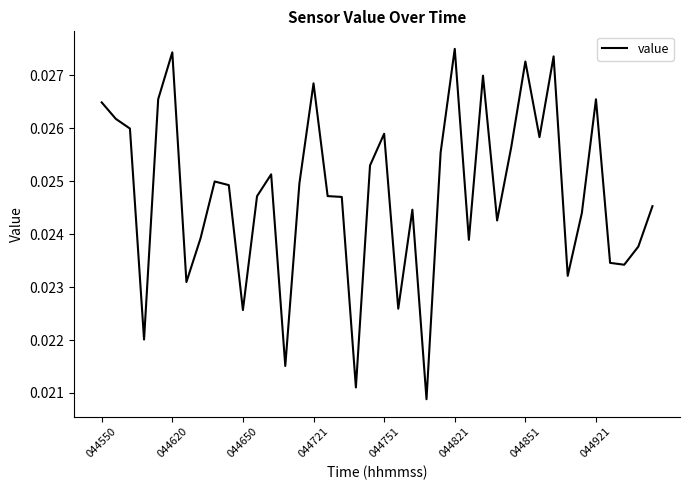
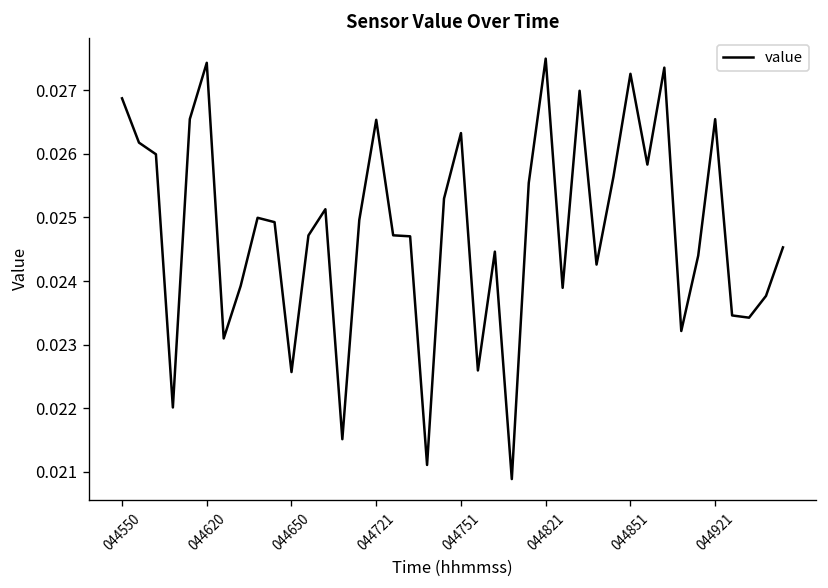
  {
-   "044550": 0.0265,
+   "044550": 0.0269,
    "044620": 0.0274,
    "044650": 0.0226,
-   "044721": 0.0268,
-   "044751": 0.0259,
+   "044721": 0.0265,
+   "044751": 0.0263,
    "044821": 0.0275,
    "044851": 0.0273,
    "044921": 0.0265
  }
